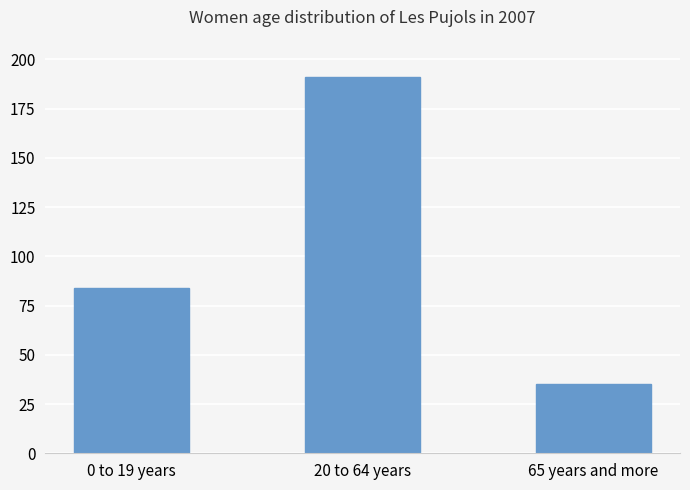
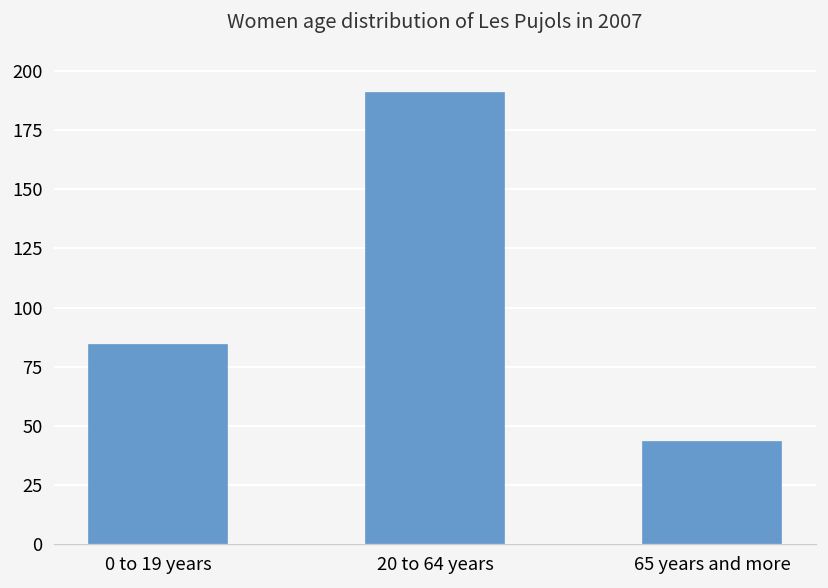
  {
    "0 to 19 years": 84,
    "20 to 64 years": 191,
-   "65 years and more": 35
+   "65 years and more": 43
  }
